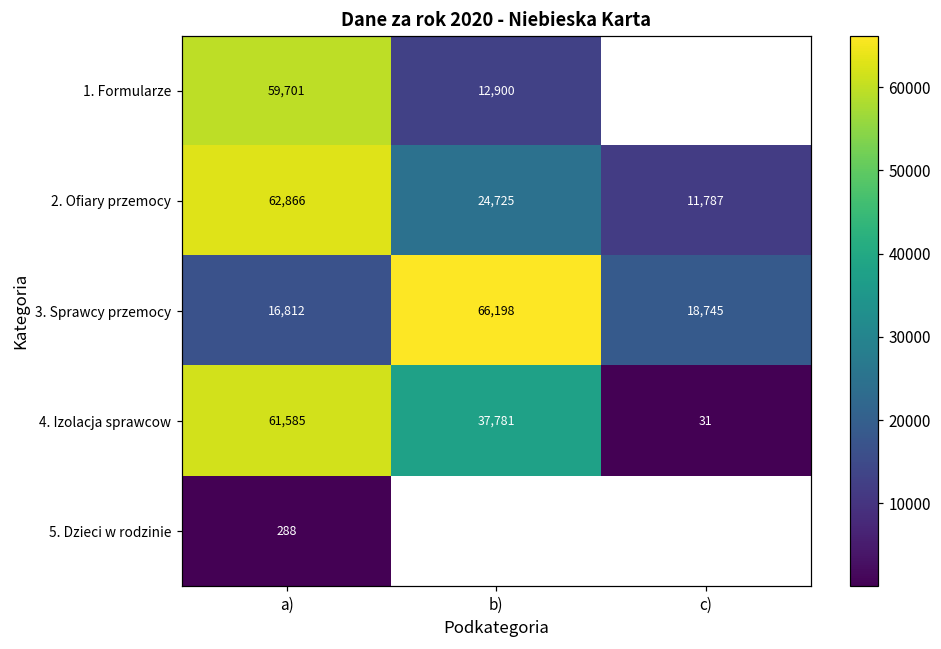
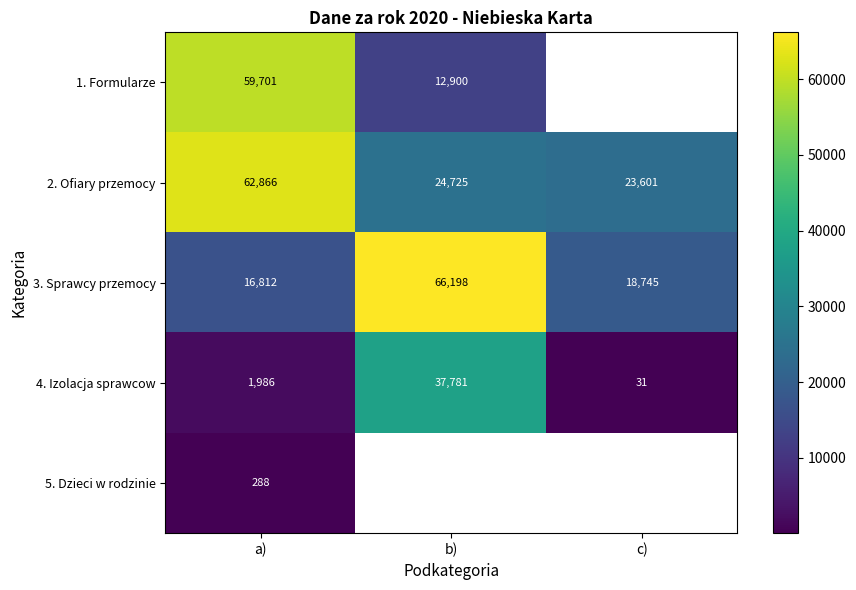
  {
    "1. Formularze": {
      "a)": "59,701",
      "b)": "12,900"
    },
    "2. Ofiary przemocy": {
      "a)": "62,866",
      "b)": "24,725",
-     "c)": "11,787"
+     "c)": "23,601"
    },
    "3. Sprawcy przemocy": {
      "a)": "16,812",
      "b)": "66,198",
      "c)": "18,745"
    },
    "4. Izolacja sprawcow": {
-     "a)": "61,585",
+     "a)": "1,986",
      "b)": "37,781",
      "c)": "31"
    },
    "5. Dzieci w rodzinie": {
      "a)": "288"
    }
  }
